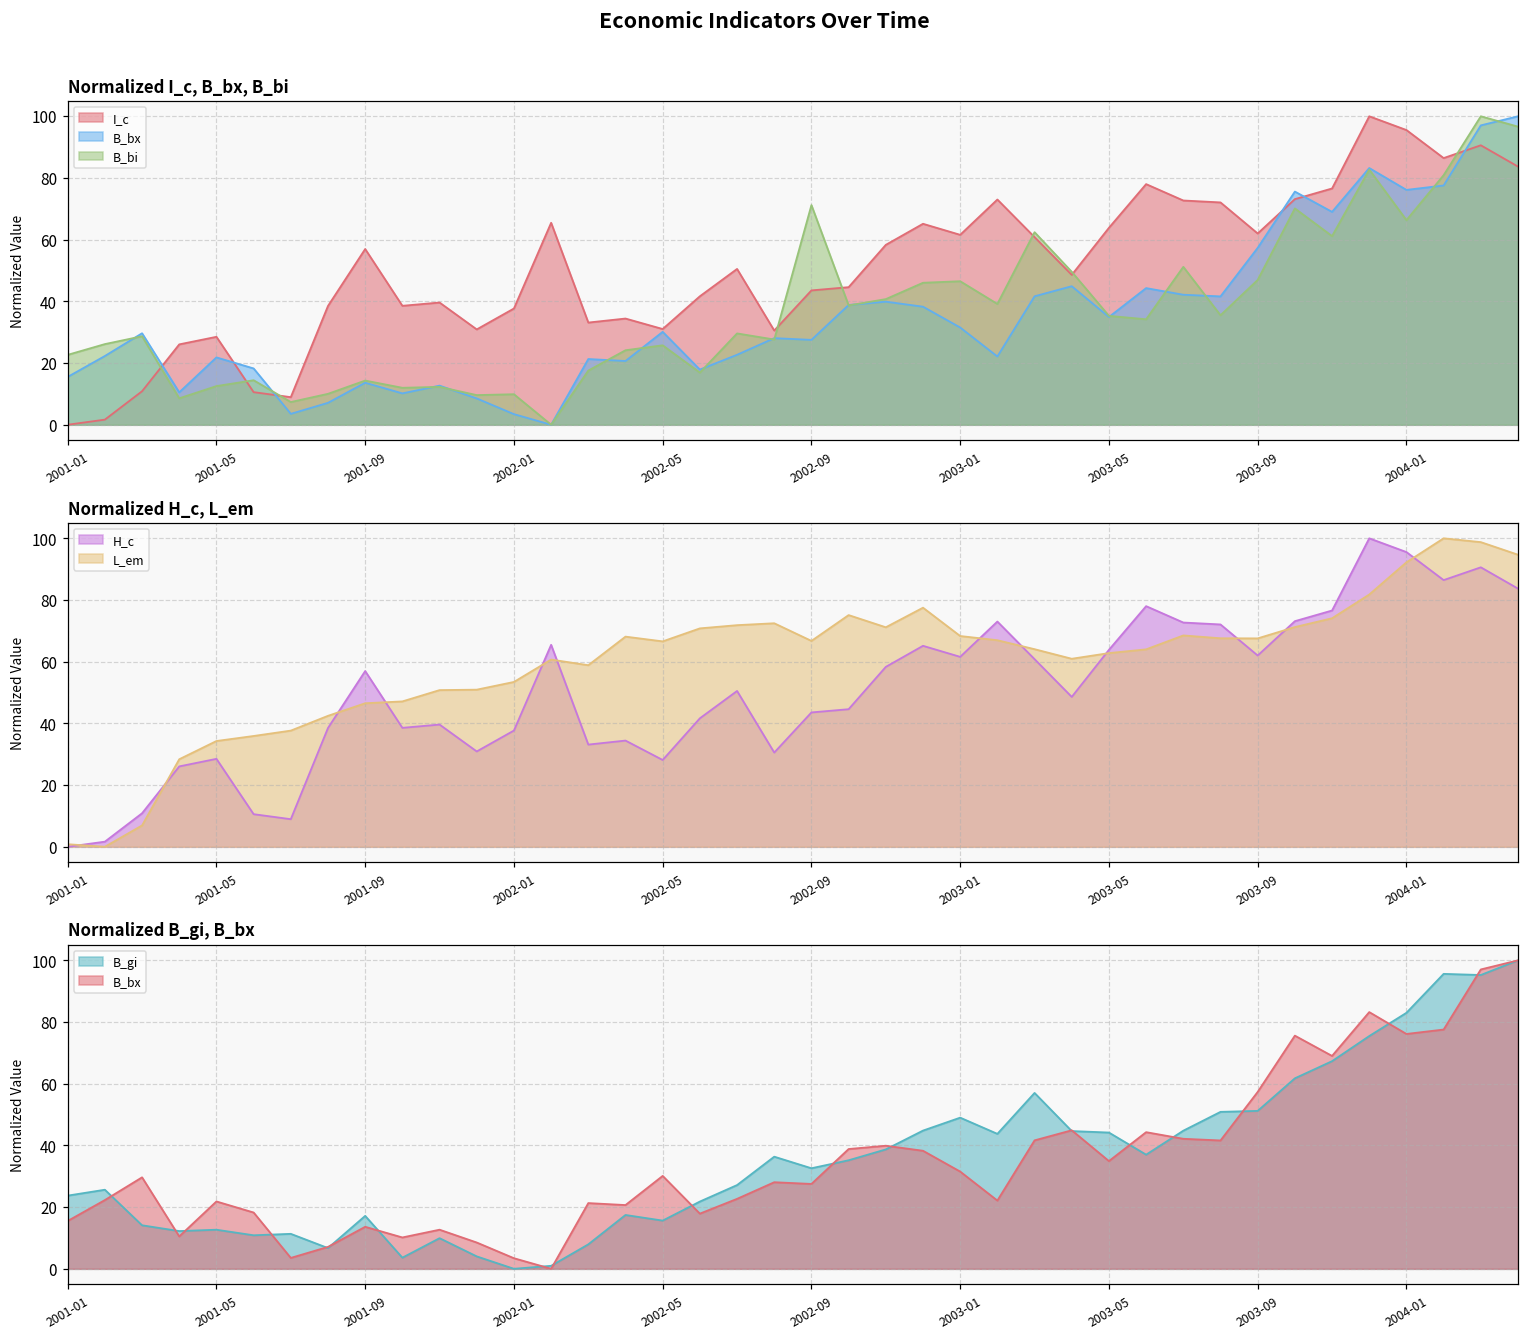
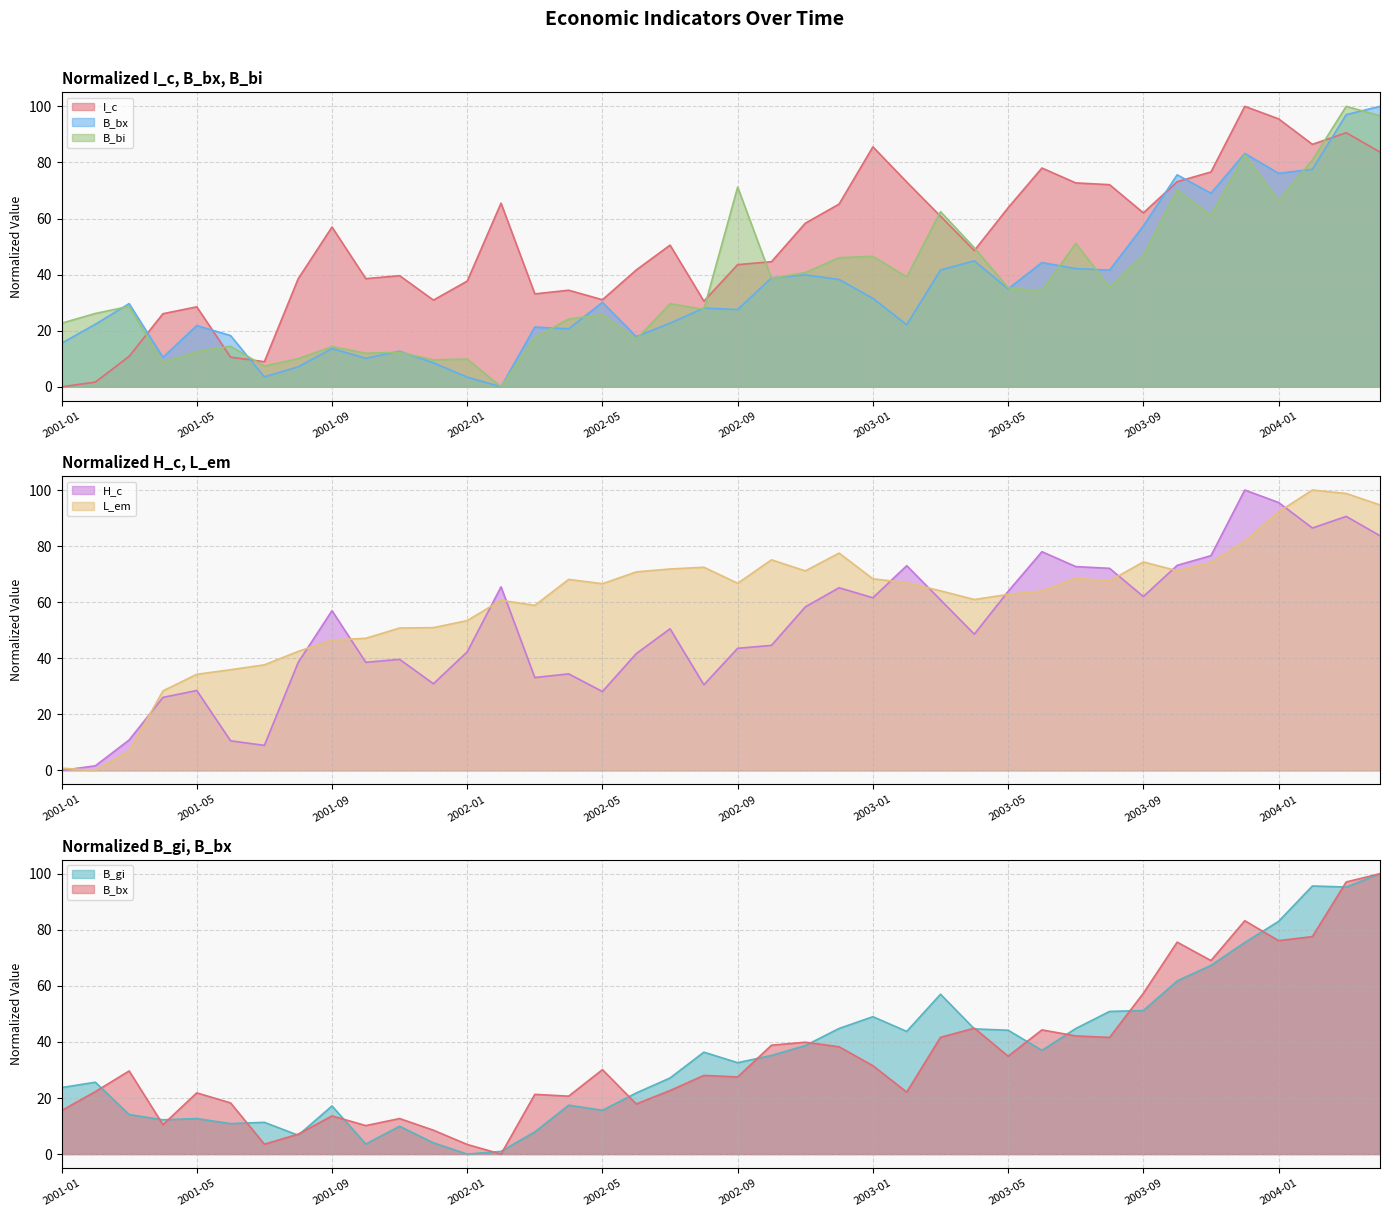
  {
    "Normalized I_c, B_bx, B_bi": {
      "I_c": {
        "2001-01": 0,
        "2001-05": 29,
        "2001-09": 57,
        "2002-01": 38,
        "2002-05": 31,
        "2002-09": 44,
-       "2003-01": 62,
+       "2003-01": 86,
        "2003-05": 64,
        "2003-09": 62,
        "2004-01": 96
      },
      "B_bi": {
        "2001-01": 23,
        "2001-05": 13,
        "2002-01": 10,
        "2002-05": 26,
        "2002-09": 71,
        "2003-01": 47,
        "2003-09": 47,
        "2004-01": 66
      }
    },
    "Normalized H_c, L_em": {
      "H_c": {
        "2001-05": 29,
        "2001-09": 57,
-       "2002-01": 38,
+       "2002-01": 42,
        "2002-05": 28,
        "2002-09": 44,
        "2003-01": 62,
        "2003-05": 64,
        "2003-09": 62,
        "2004-01": 96
      },
      "L_em": {
        "2001-05": 34,
        "2001-09": 47,
        "2002-01": 53,
        "2002-05": 67,
        "2002-09": 67,
        "2003-01": 68,
        "2003-05": 63,
-       "2003-09": 68,
+       "2003-09": 74,
        "2004-01": 92
      }
    },
    "Normalized B_gi, B_bx": {
      "B_gi": {
        "2001-01": 24,
        "2001-05": 13,
        "2001-09": 17,
        "2002-01": 0,
        "2002-05": 16,
        "2002-09": 33,
        "2003-01": 49,
        "2003-05": 44,
        "2003-09": 51,
        "2004-01": 83
      },
      "B_bx": {
        "2001-01": 16,
        "2001-05": 22,
        "2001-09": 14,
        "2002-01": 3,
        "2002-05": 30,
        "2002-09": 28,
        "2003-01": 32,
        "2003-05": 35,
        "2003-09": 57,
        "2004-01": 76
      }
    }
  }
